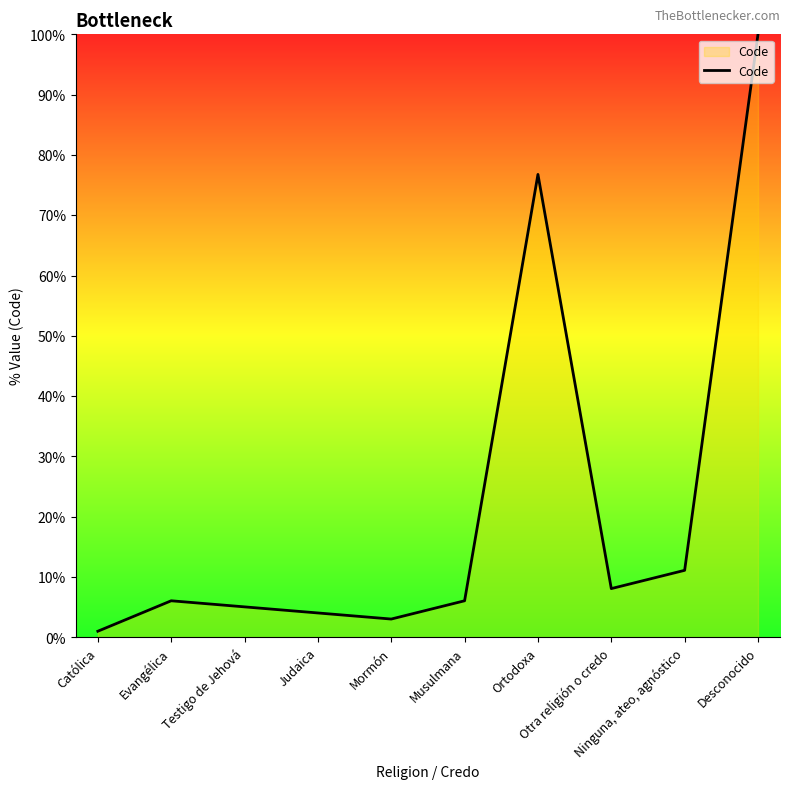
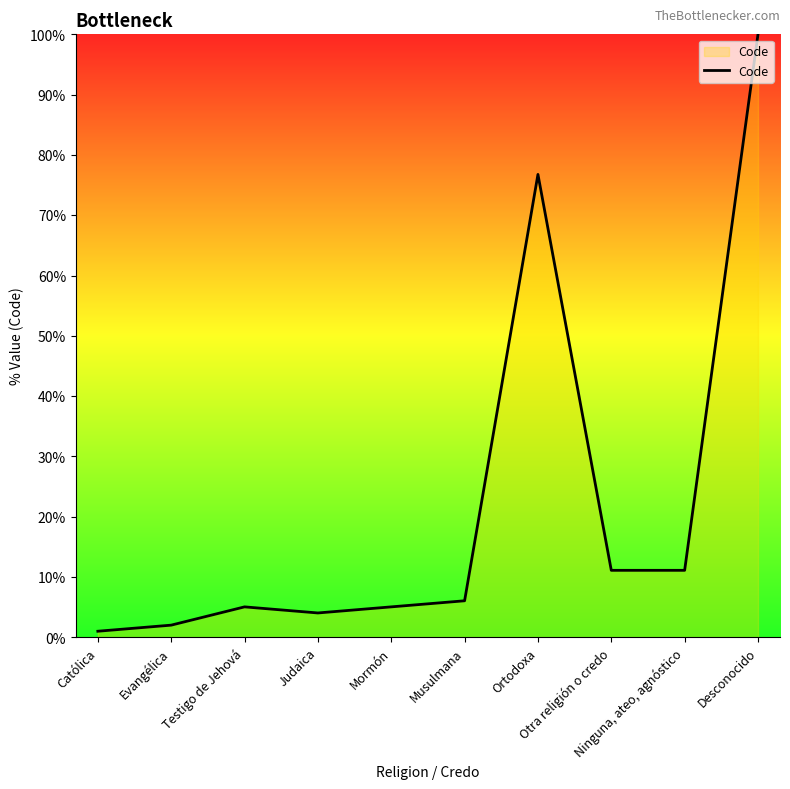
  {
    "Católica": "1%",
-   "Evangélica": "6%",
+   "Evangélica": "2%",
    "Testigo de Jehová": "5%",
    "Judaica": "4%",
-   "Mormón": "3%",
+   "Mormón": "5%",
    "Musulmana": "6%",
    "Ortodoxa": "77%",
-   "Otra religión o credo": "8%",
+   "Otra religión o credo": "11%",
    "Ninguna, ateo, agnóstico": "11%",
    "Desconocido": "100%"
  }
